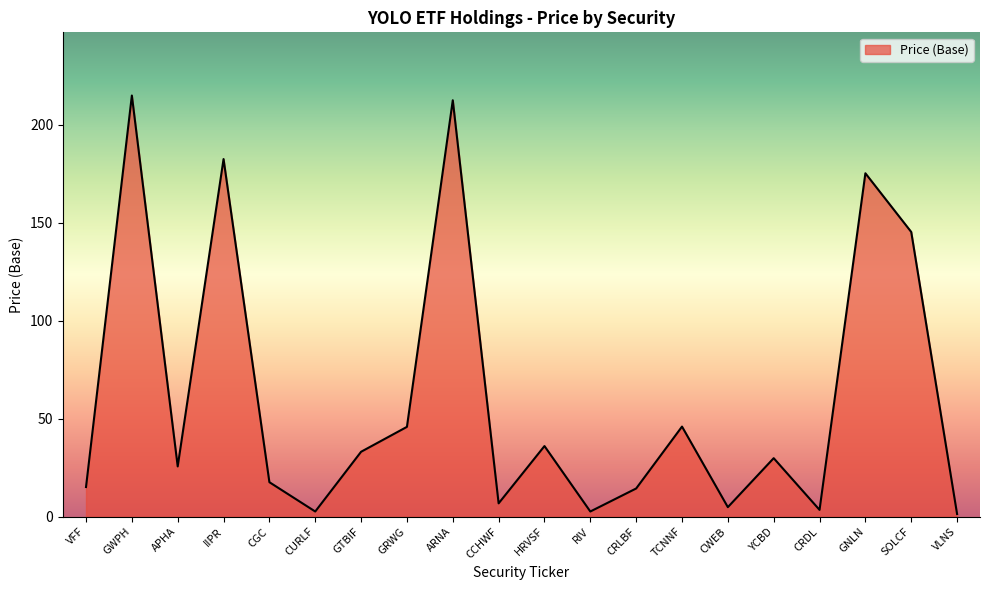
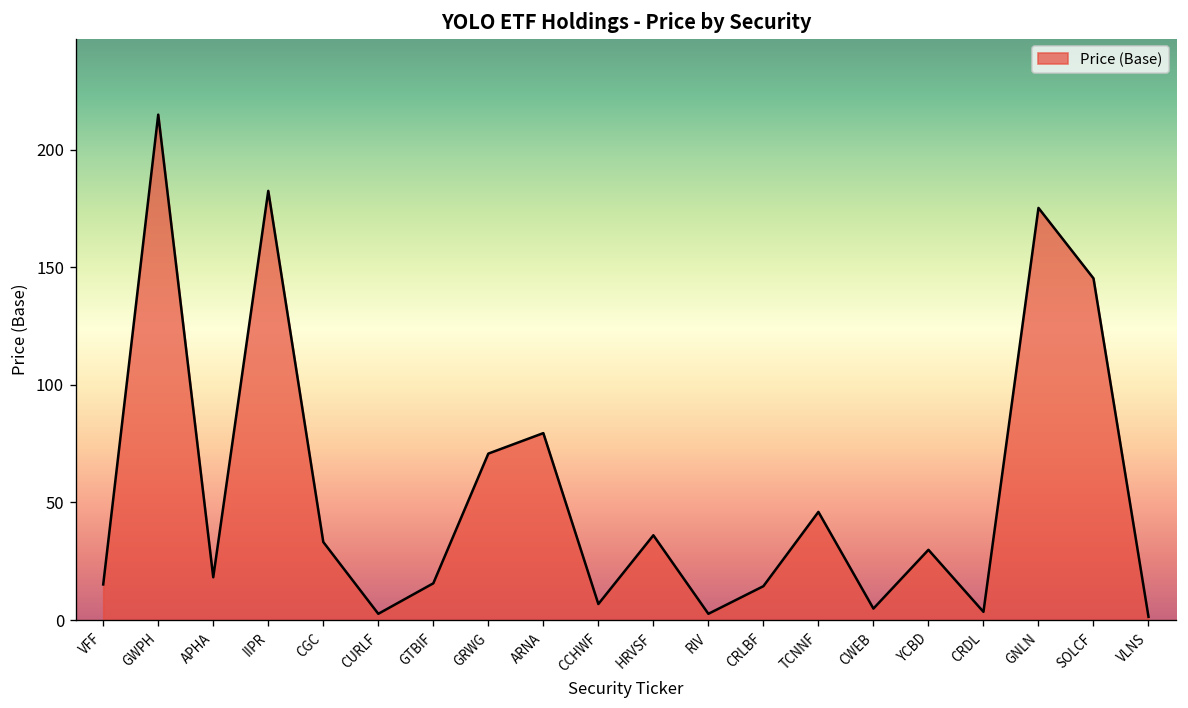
  {
    "VFF": 15,
    "GWPH": 215,
-   "APHA": 26,
+   "APHA": 18,
    "IIPR": 182,
-   "CGC": 18,
+   "CGC": 33,
    "CURLF": 3,
-   "GTBIF": 33,
-   "GRWG": 46,
-   "ARNA": 212,
+   "GTBIF": 16,
+   "GRWG": 71,
+   "ARNA": 79,
    "CCHWF": 7,
    "HRVSF": 36,
    "RIV": 3,
    "CRLBF": 14,
    "TCNNF": 46,
    "CWEB": 5,
    "YCBD": 30,
    "CRDL": 4,
    "GNLN": 175,
    "SOLCF": 145,
    "VLNS": 1
  }
